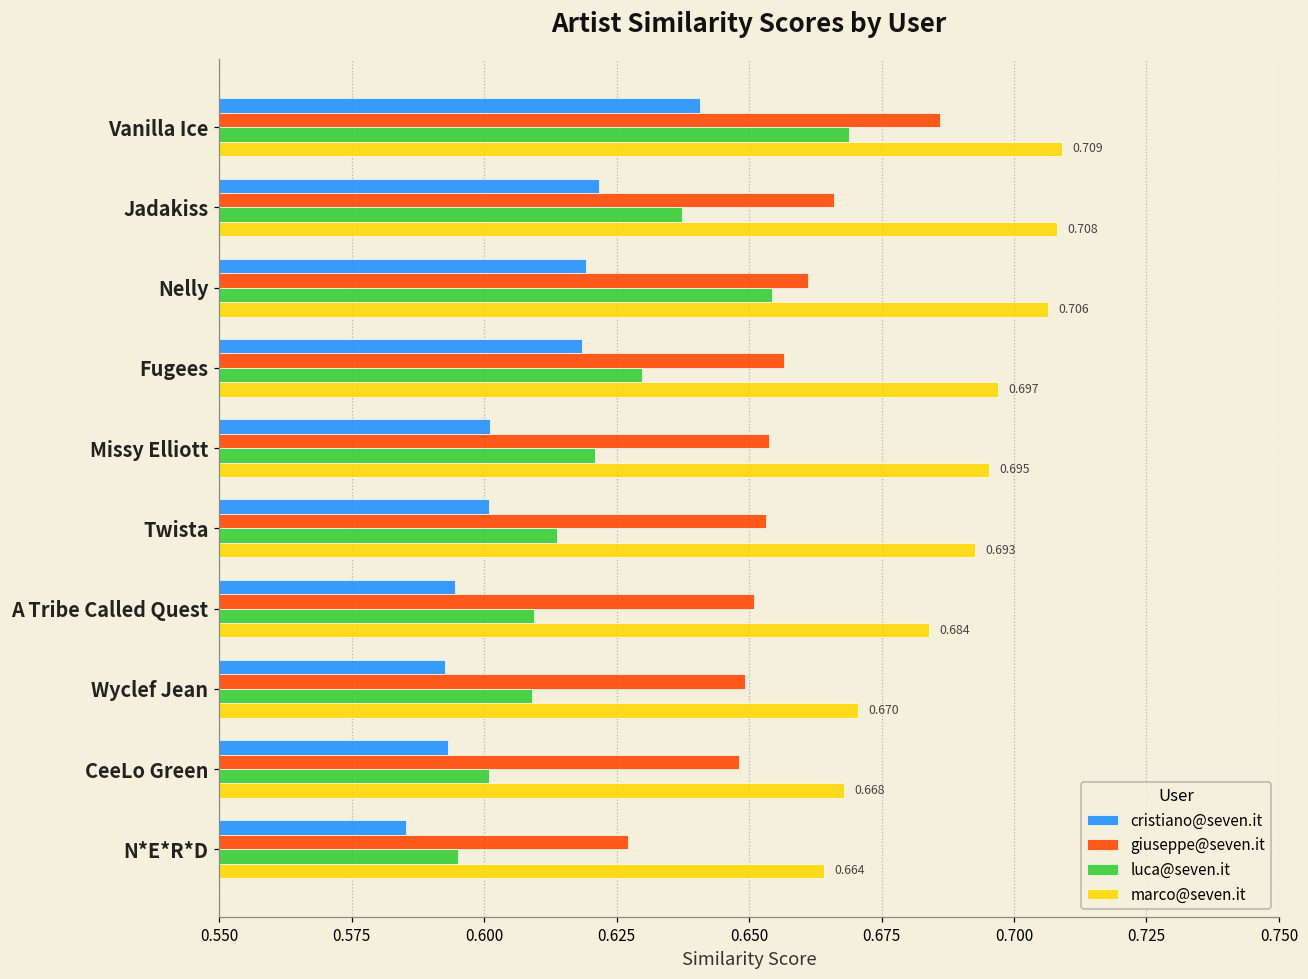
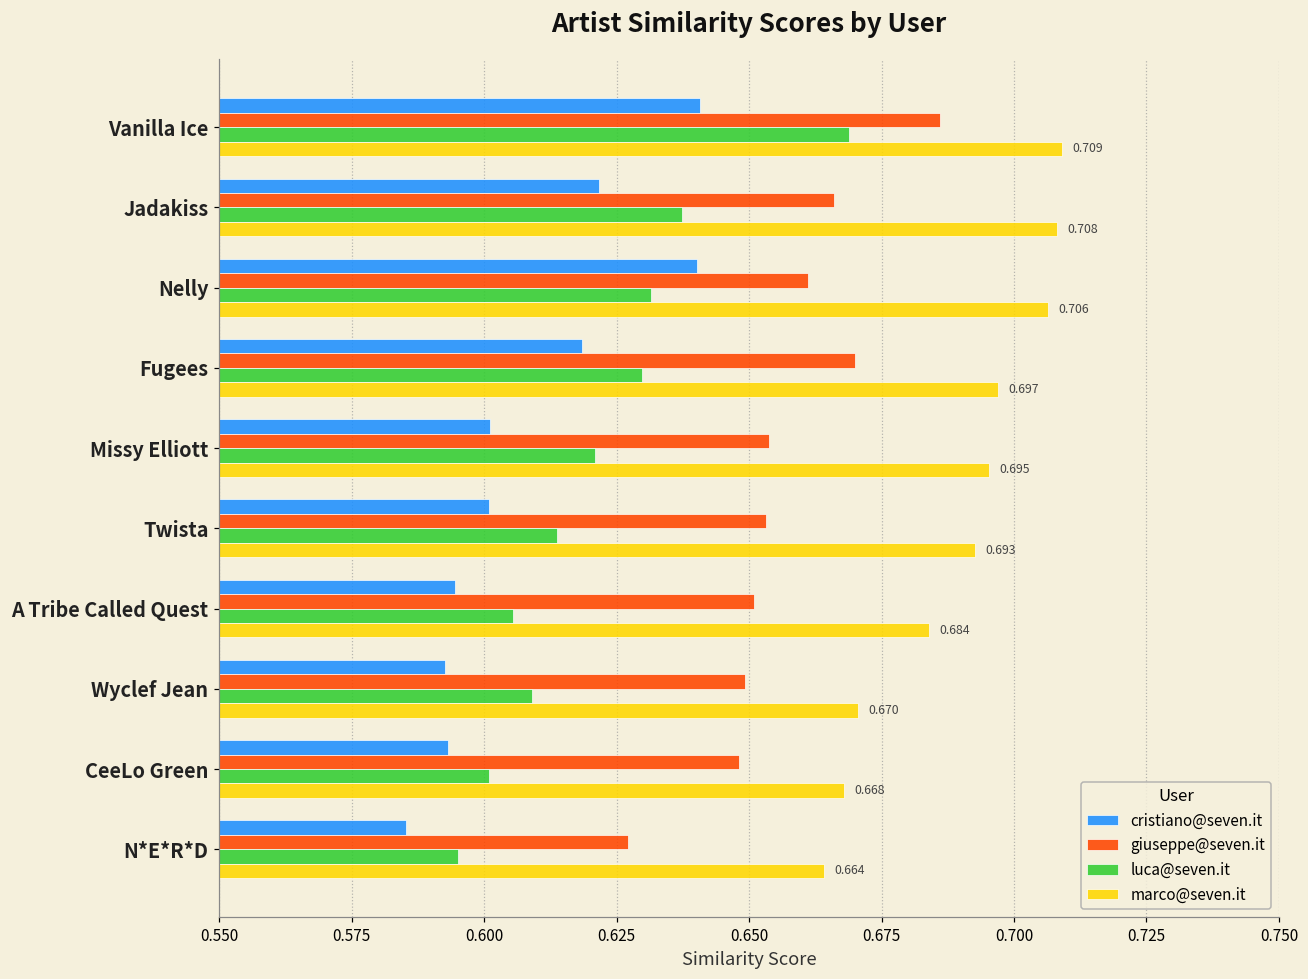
  {
    "cristiano@seven.it": {
      "Vanilla Ice": 0.641,
      "Jadakiss": 0.622,
-     "Nelly": 0.619,
+     "Nelly": 0.640,
      "Fugees": 0.618,
      "Missy Elliott": 0.601,
      "Twista": 0.601,
      "A Tribe Called Quest": 0.595,
      "Wyclef Jean": 0.593,
      "CeeLo Green": 0.593,
      "N*E*R*D": 0.585
    },
    "giuseppe@seven.it": {
      "Vanilla Ice": 0.686,
      "Jadakiss": 0.666,
      "Nelly": 0.661,
-     "Fugees": 0.657,
+     "Fugees": 0.670,
      "Missy Elliott": 0.654,
      "Twista": 0.653,
      "A Tribe Called Quest": 0.651,
      "Wyclef Jean": 0.649,
      "CeeLo Green": 0.648,
      "N*E*R*D": 0.627
    },
    "luca@seven.it": {
      "Vanilla Ice": 0.669,
      "Jadakiss": 0.637,
-     "Nelly": 0.654,
+     "Nelly": 0.631,
      "Fugees": 0.630,
      "Missy Elliott": 0.621,
      "Twista": 0.614,
-     "A Tribe Called Quest": 0.609,
+     "A Tribe Called Quest": 0.605,
      "Wyclef Jean": 0.609,
      "CeeLo Green": 0.601,
      "N*E*R*D": 0.595
    },
    "marco@seven.it": {
      "Vanilla Ice": 0.709,
      "Jadakiss": 0.708,
      "Nelly": 0.706,
      "Fugees": 0.697,
      "Missy Elliott": 0.695,
      "Twista": 0.693,
      "A Tribe Called Quest": 0.684,
      "Wyclef Jean": 0.670,
      "CeeLo Green": 0.668,
      "N*E*R*D": 0.664
    }
  }
